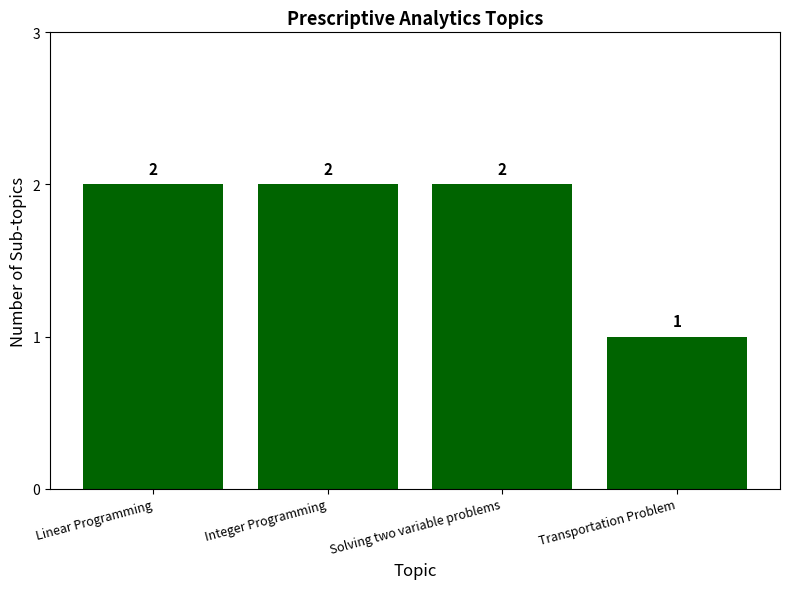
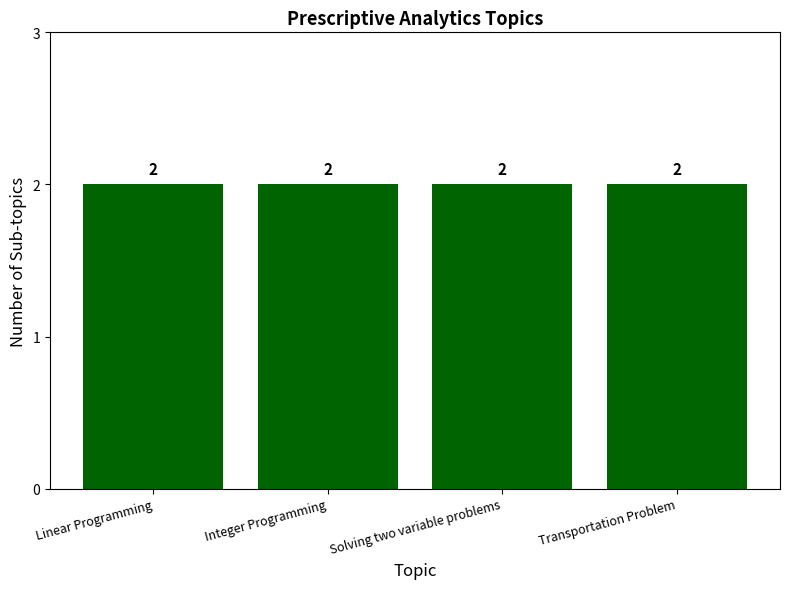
  {
    "Linear Programming": 2,
    "Integer Programming": 2,
    "Solving two variable problems": 2,
-   "Transportation Problem": 1
+   "Transportation Problem": 2
  }
